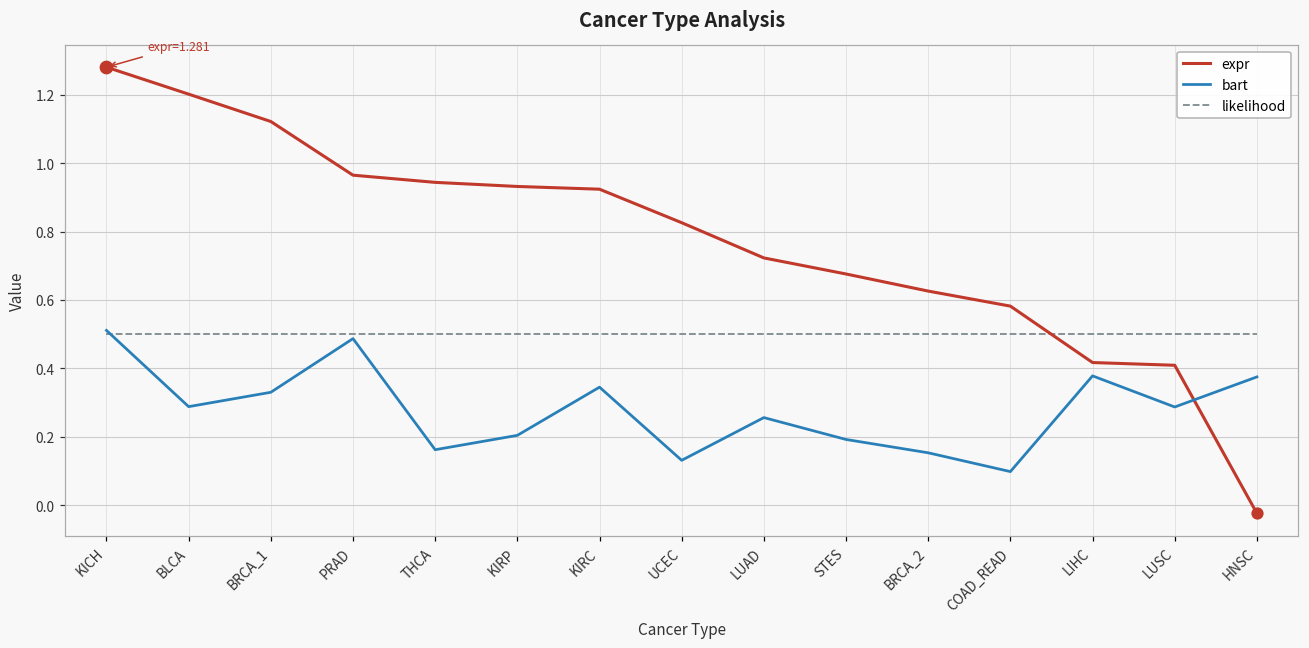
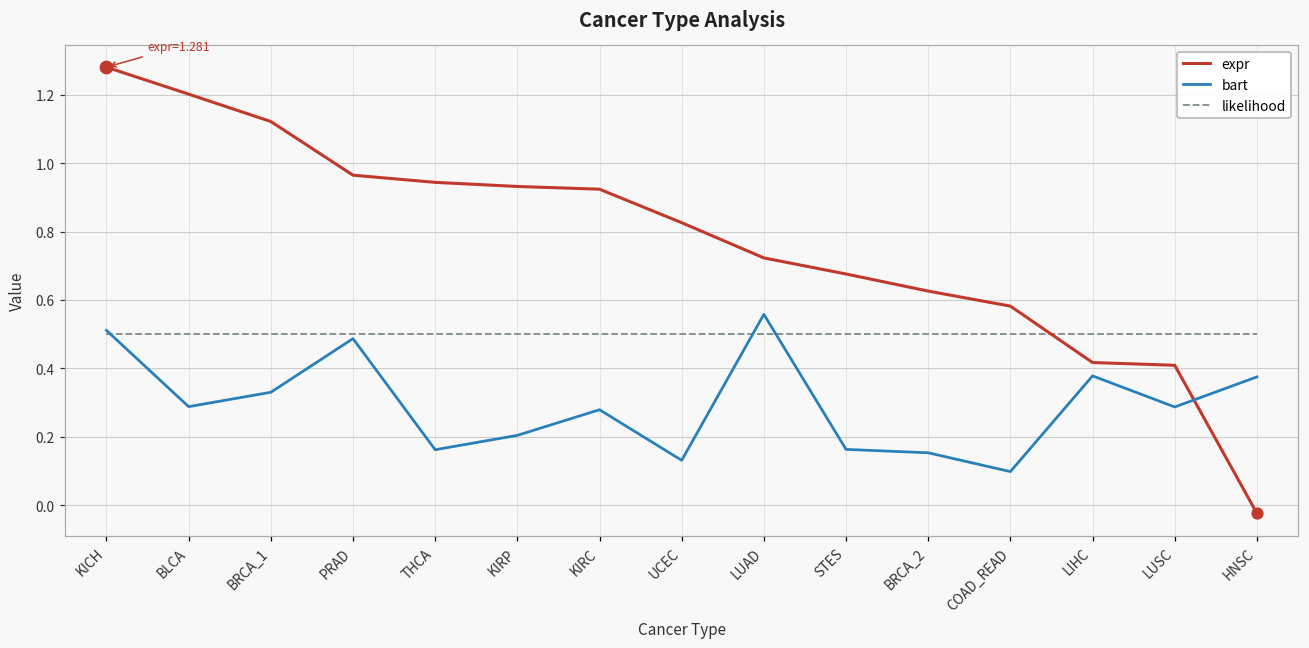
  {
    "bart": {
      "KICH": 0.51,
      "BLCA": 0.29,
      "BRCA_1": 0.33,
      "PRAD": 0.49,
      "THCA": 0.16,
      "KIRP": 0.20,
-     "KIRC": 0.35,
+     "KIRC": 0.28,
      "UCEC": 0.13,
-     "LUAD": 0.26,
-     "STES": 0.19,
+     "LUAD": 0.56,
+     "STES": 0.16,
      "BRCA_2": 0.15,
      "COAD_READ": 0.10,
      "LIHC": 0.38,
      "LUSC": 0.29,
      "HNSC": 0.38
    },
    "likelihood": {
      "KICH": 0.50,
      "BLCA": 0.50,
      "BRCA_1": 0.50,
      "PRAD": 0.50,
      "THCA": 0.50,
      "KIRP": 0.50,
      "KIRC": 0.50,
      "UCEC": 0.50,
      "LUAD": 0.50,
      "STES": 0.50,
      "BRCA_2": 0.50,
      "COAD_READ": 0.50,
      "LIHC": 0.50,
      "LUSC": 0.50,
      "HNSC": 0.50
    }
  }
